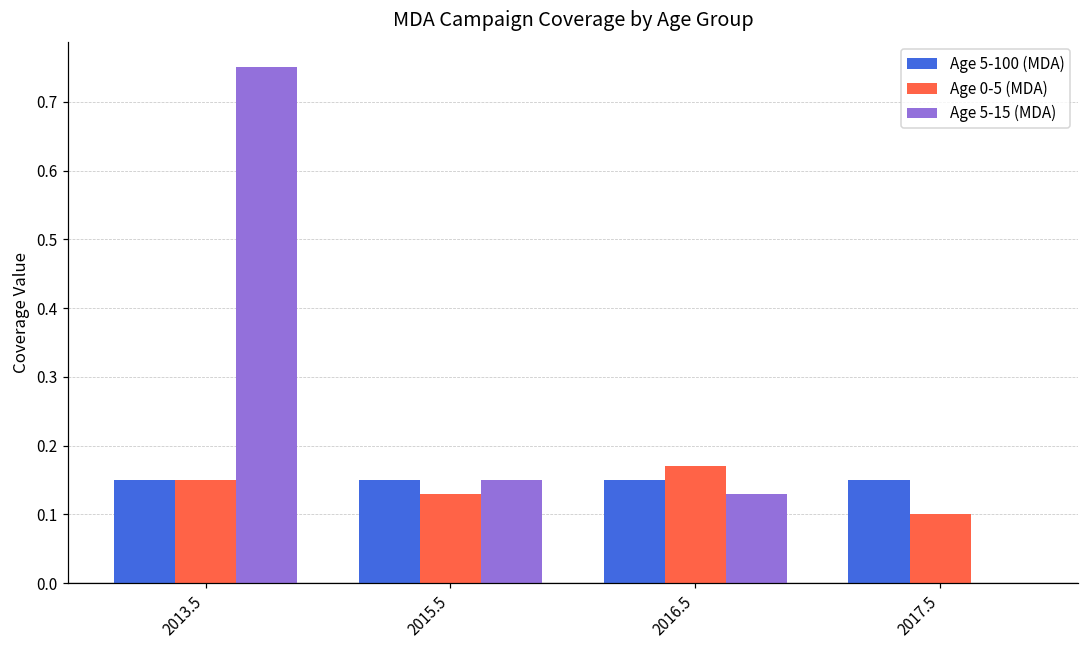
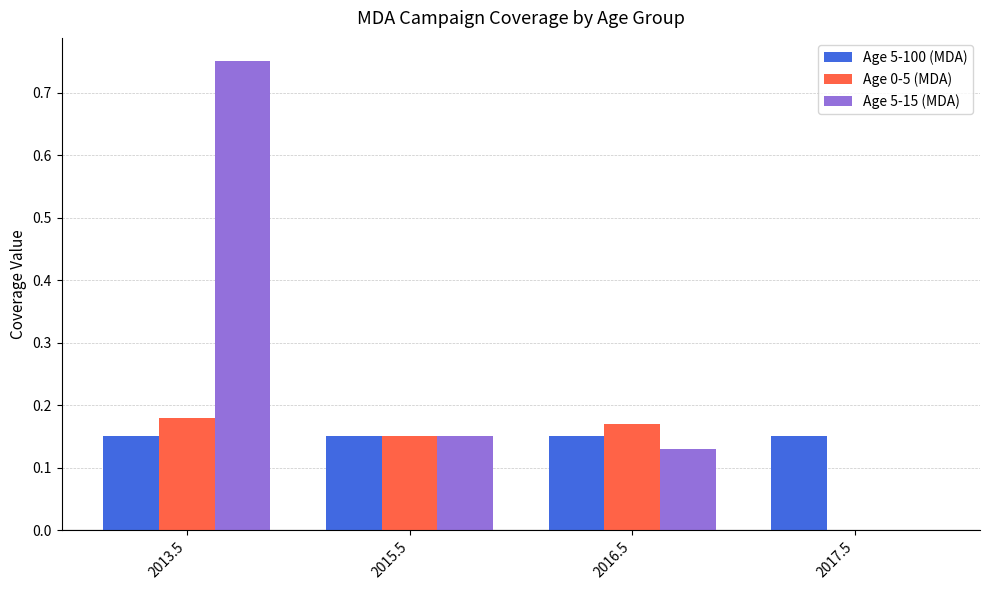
  {
    "Age 5-100 (MDA)": {
      "2013.5": 0.15,
      "2015.5": 0.15,
      "2016.5": 0.15,
      "2017.5": 0.15
    },
    "Age 0-5 (MDA)": {
-     "2013.5": 0.15,
-     "2015.5": 0.13,
+     "2013.5": 0.18,
+     "2015.5": 0.15,
      "2016.5": 0.17,
-     "2017.5": 0.1
+     "2017.5": 0.0
    },
    "Age 5-15 (MDA)": {
      "2013.5": 0.75,
      "2015.5": 0.15,
      "2016.5": 0.13,
      "2017.5": 0.00
    }
  }
